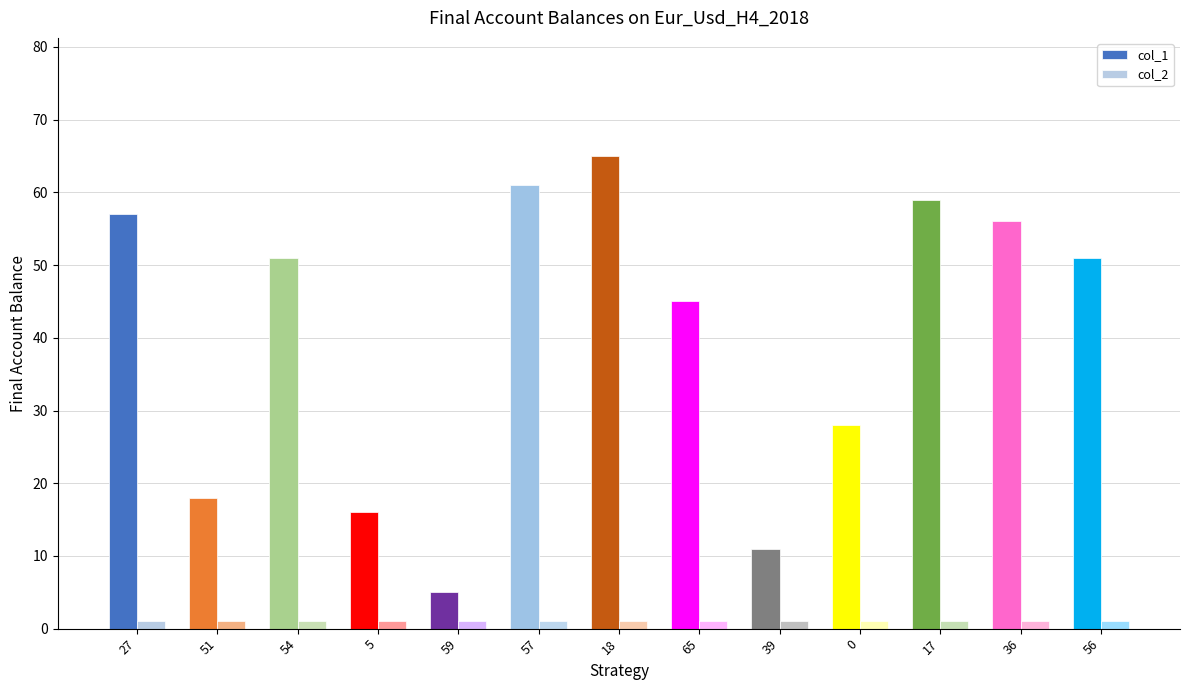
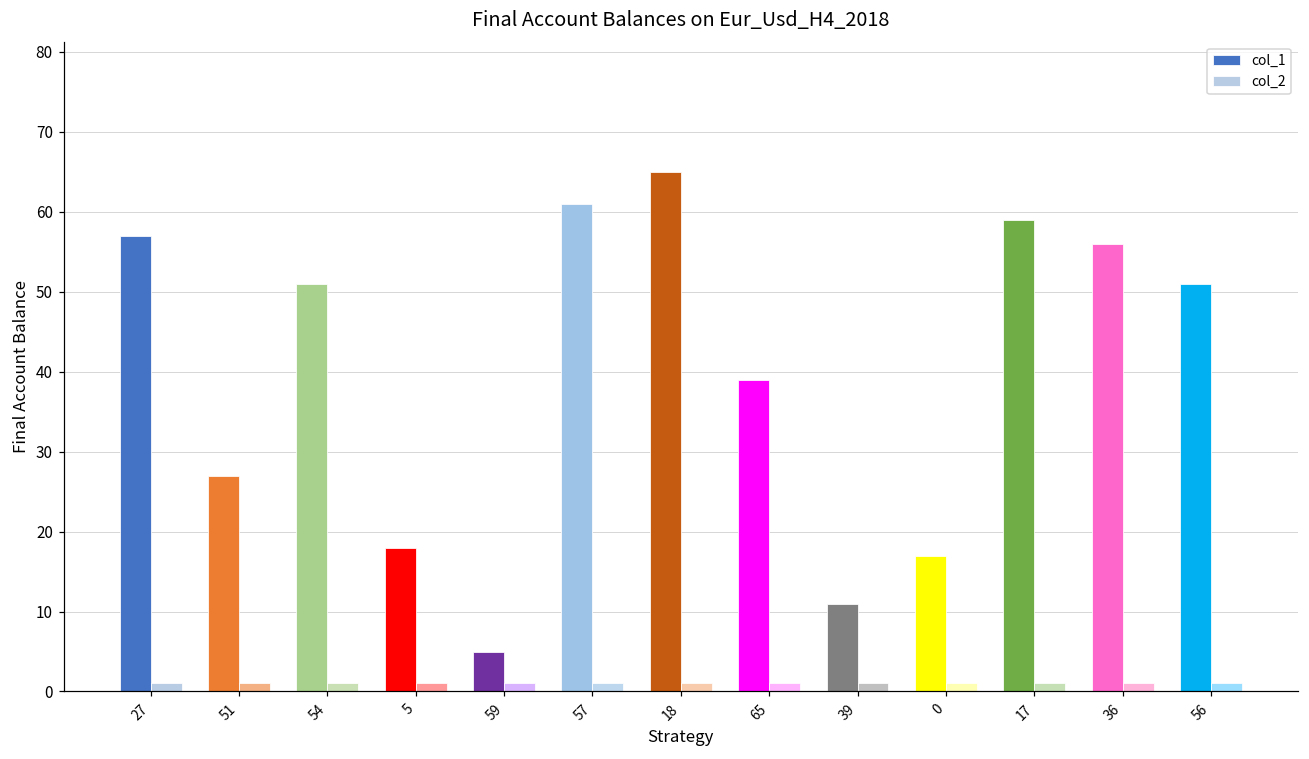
  {
    "col_1": {
      "27": 57,
-     "51": 18,
+     "51": 27,
      "54": 51,
-     "5": 16,
+     "5": 18,
      "59": 5,
      "57": 61,
      "18": 65,
-     "65": 45,
+     "65": 39,
      "39": 11,
-     "0": 28,
+     "0": 17,
      "17": 59,
      "36": 56,
      "56": 51
    },
    "col_2": {
      "27": 1,
      "51": 1,
      "54": 1,
      "5": 1,
      "59": 1,
      "57": 1,
      "18": 1,
      "65": 1,
      "39": 1,
      "0": 1,
      "17": 1,
      "36": 1,
      "56": 1
    }
  }
